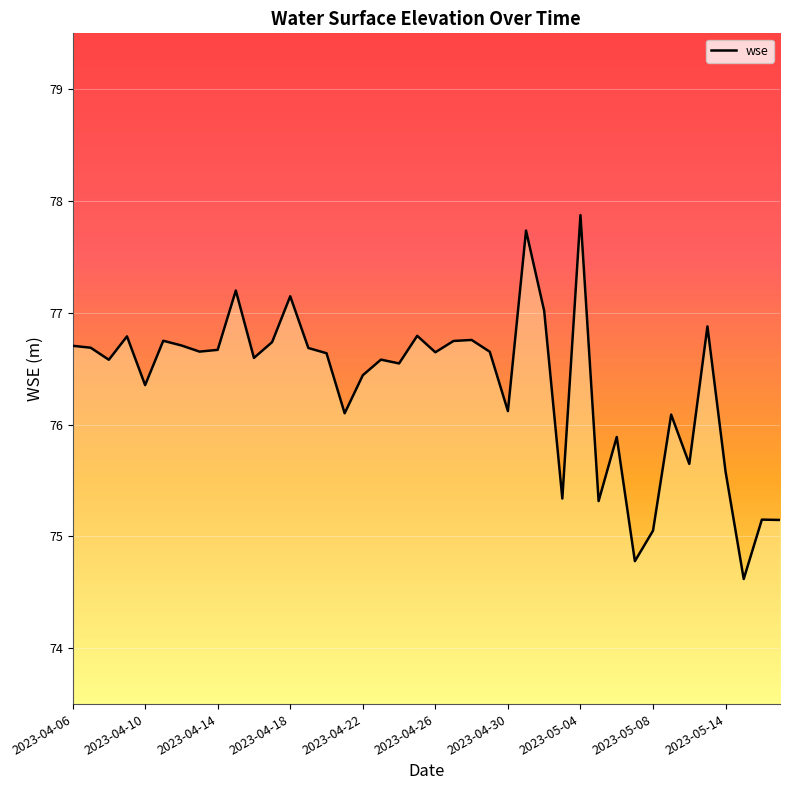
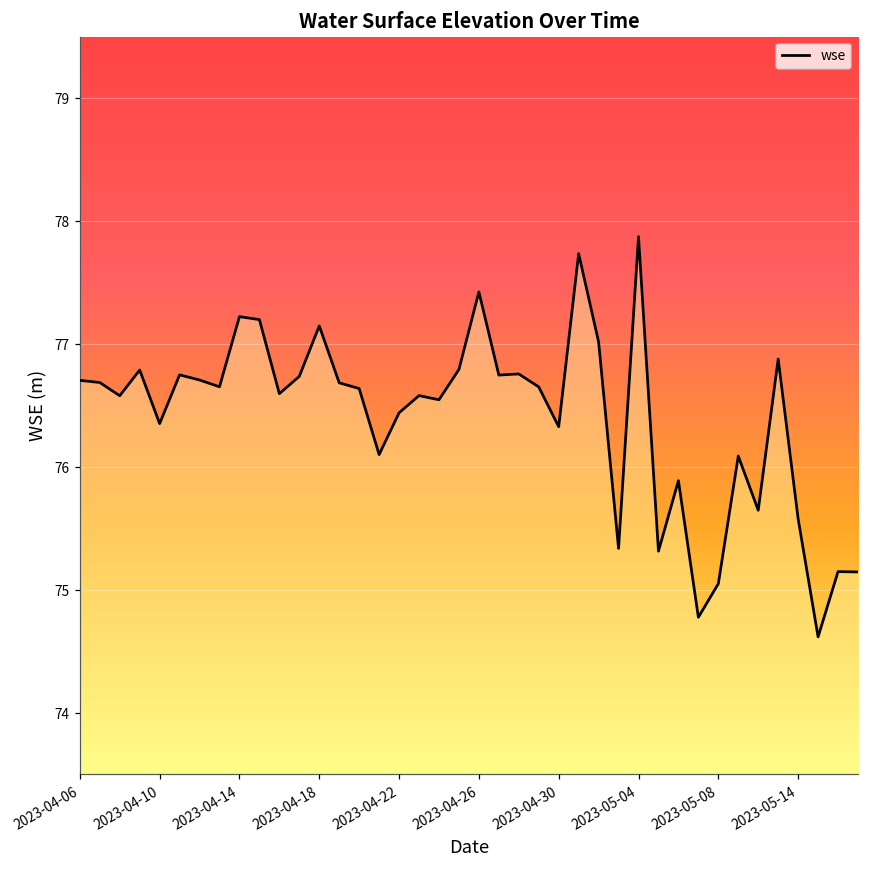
  {
    "2023-04-06": 76.71,
    "2023-04-10": 76.35,
-   "2023-04-14": 76.67,
+   "2023-04-14": 77.22,
    "2023-04-18": 77.15,
    "2023-04-22": 76.44,
-   "2023-04-26": 76.65,
-   "2023-04-30": 76.12,
+   "2023-04-26": 77.42,
+   "2023-04-30": 76.33,
    "2023-05-04": 77.87,
    "2023-05-08": 75.05,
    "2023-05-14": 75.58
  }
